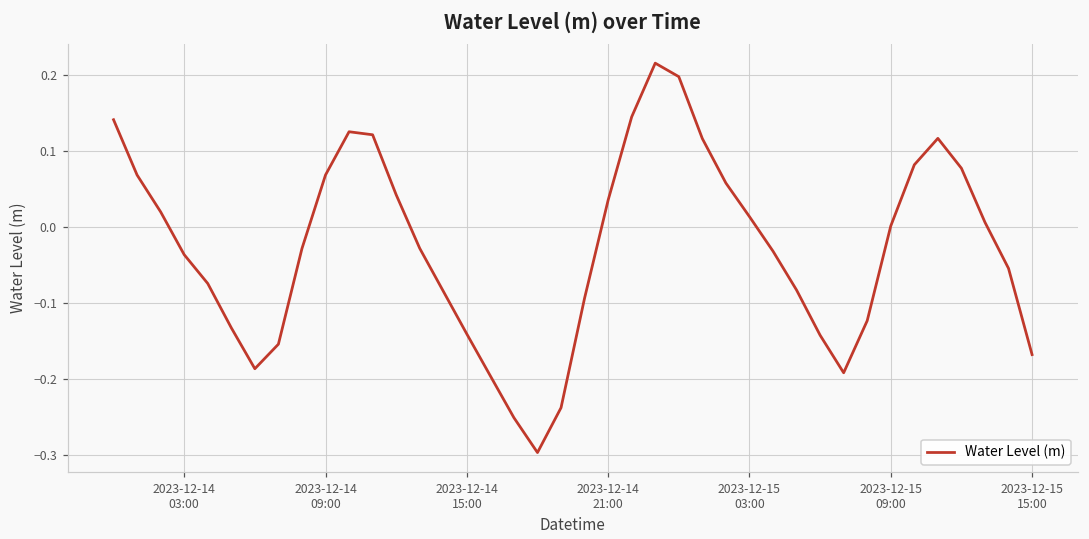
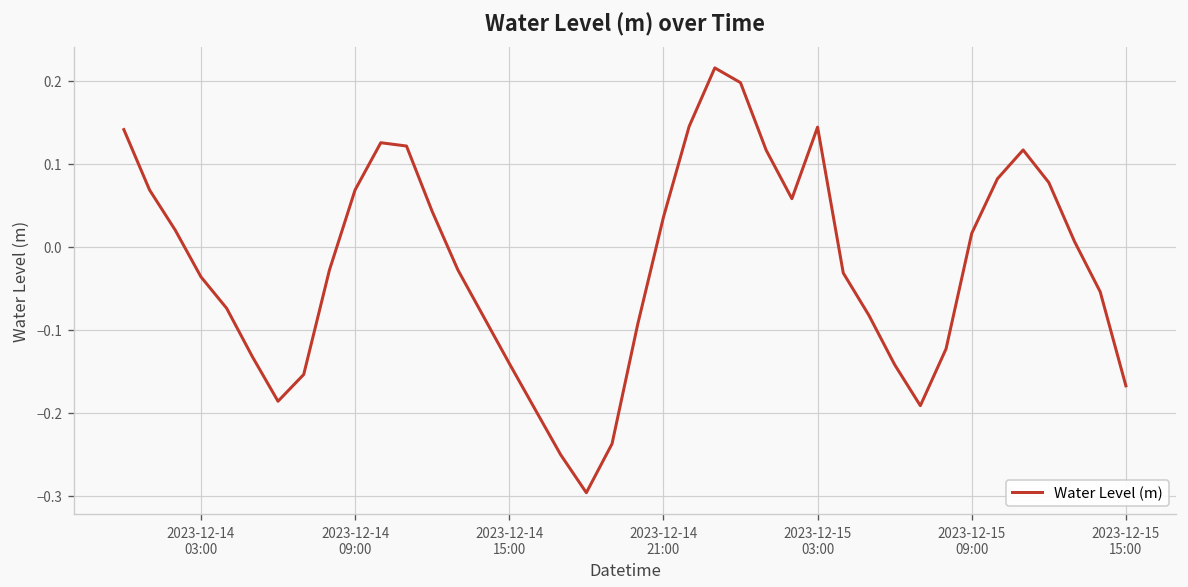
  {
    "2023-12-14 03:00": -0.04,
    "2023-12-14 09:00": 0.07,
    "2023-12-14 15:00": -0.14,
    "2023-12-14 21:00": 0.04,
-   "2023-12-15 03:00": 0.01,
-   "2023-12-15 09:00": 0.00,
+   "2023-12-15 03:00": 0.14,
+   "2023-12-15 09:00": 0.02,
    "2023-12-15 15:00": -0.17
  }
